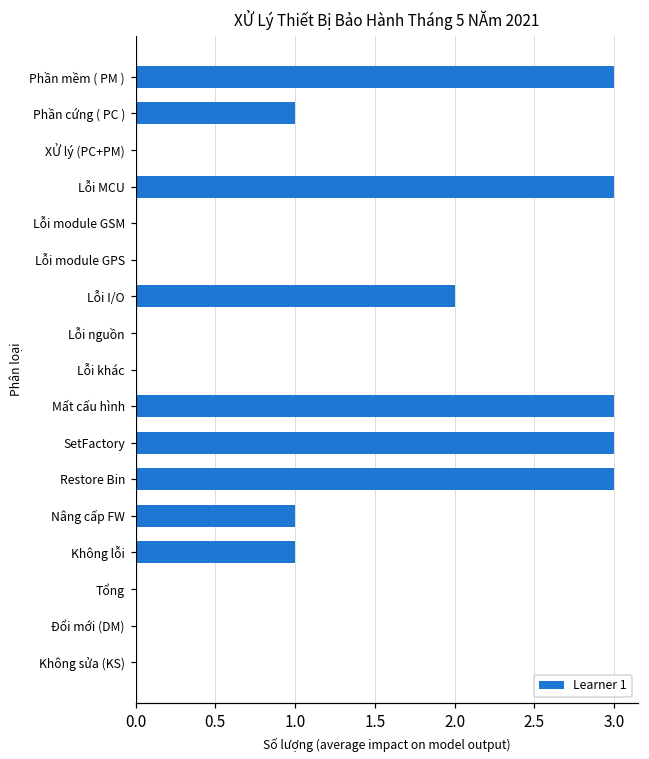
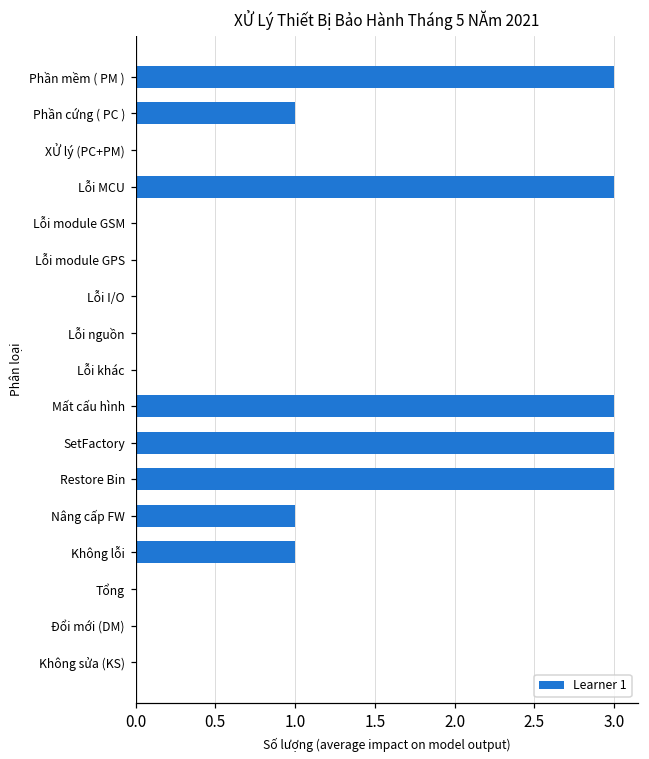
  {
    "Phần mềm ( PM )": 3,
    "Phần cứng ( PC )": 1,
    "XỬ lý (PC+PM)": 0,
    "Lỗi MCU": 3,
    "Lỗi module GSM": 0,
    "Lỗi module GPS": 0,
-   "Lỗi I/O": 2,
+   "Lỗi I/O": 0,
    "Lỗi nguồn": 0,
    "Lỗi khác": 0,
    "Mất cấu hình": 3,
    "SetFactory": 3,
    "Restore Bin": 3,
    "Nâng cấp FW": 1,
    "Không lỗi": 1,
    "Tổng": 0,
    "Đổi mới (DM)": 0,
    "Không sửa (KS)": 0
  }
